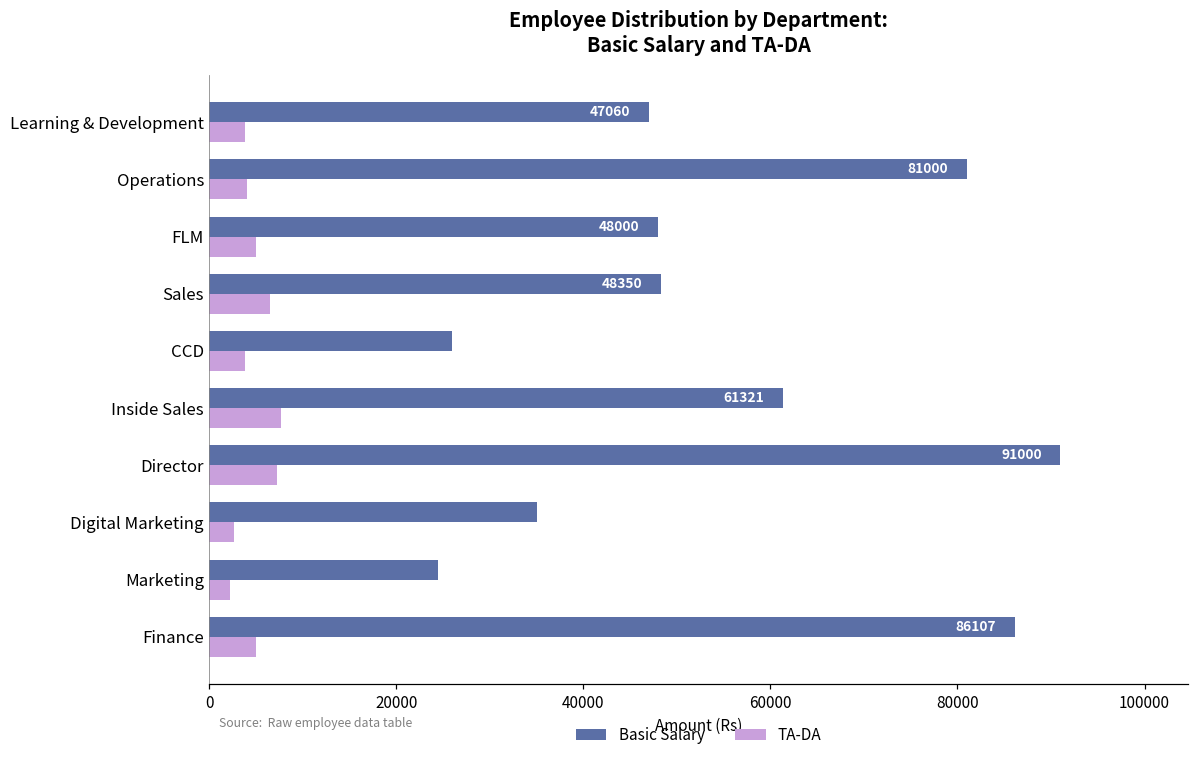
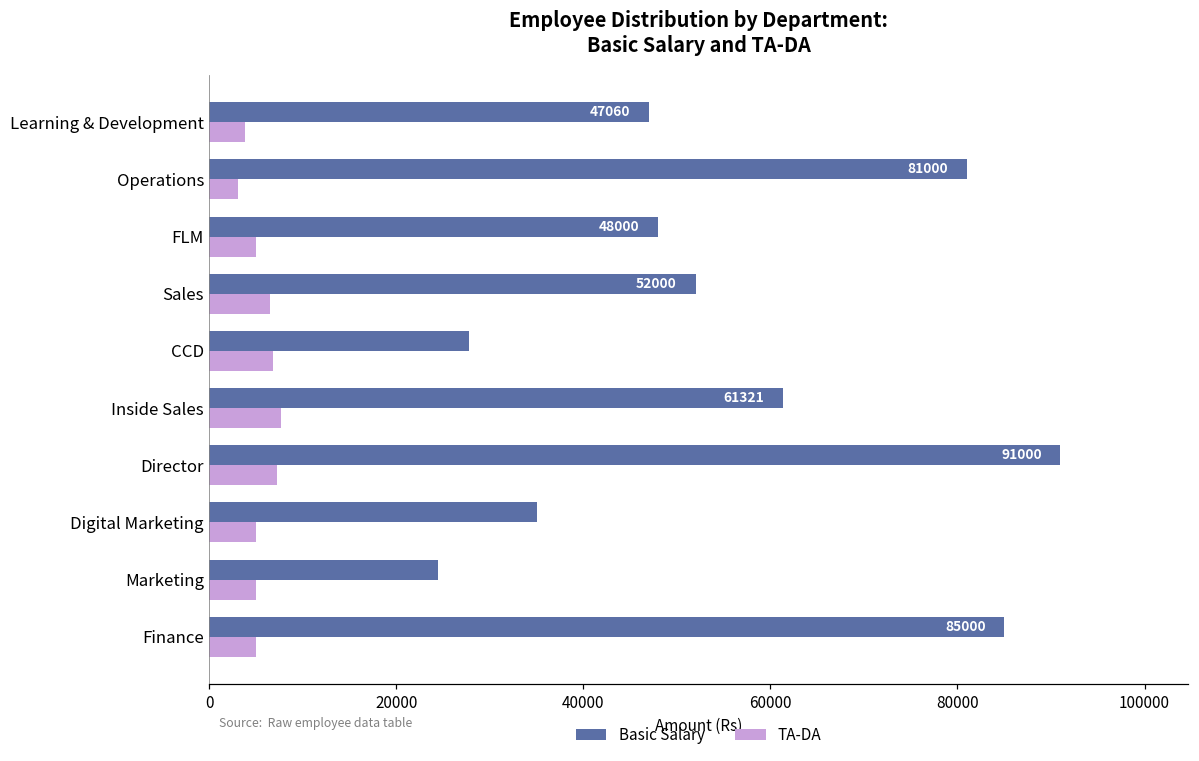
  {
    "Basic Salary": {
      "Learning & Development": 47060,
      "Operations": 81000,
      "FLM": 48000,
-     "Sales": 48350,
-     "CCD": 26000,
+     "Sales": 52000,
+     "CCD": 28000,
      "Inside Sales": 61321,
      "Director": 91000,
-     "Finance": 86107
+     "Finance": 85000
    },
    "TA-DA": {
      "Learning & Development": 4000,
-     "Operations": 4000,
+     "Operations": 3000,
      "FLM": 5000,
      "Sales": 7000,
-     "CCD": 4000,
+     "CCD": 7000,
      "Inside Sales": 8000,
      "Director": 7000,
-     "Digital Marketing": 3000,
-     "Marketing": 2000,
+     "Digital Marketing": 5000,
+     "Marketing": 5000,
      "Finance": 5000
    }
  }
